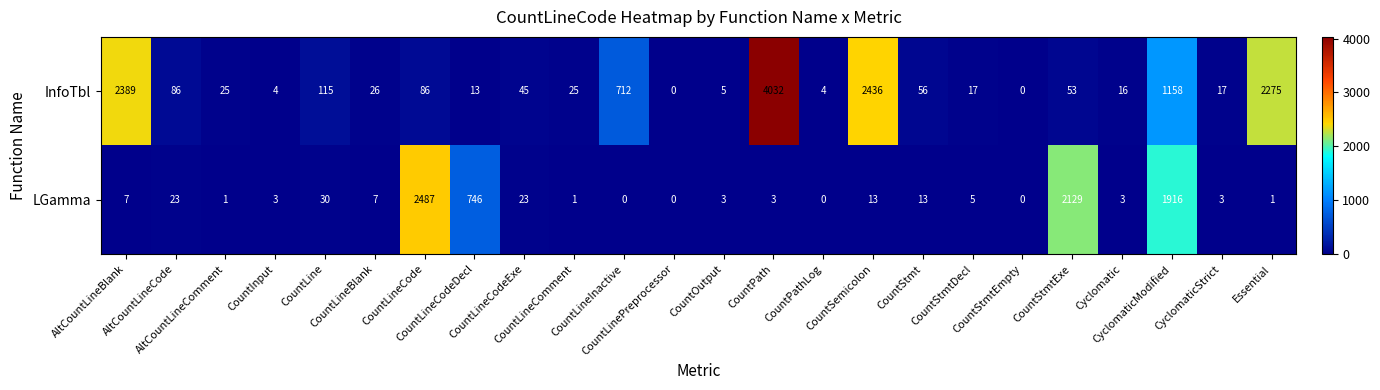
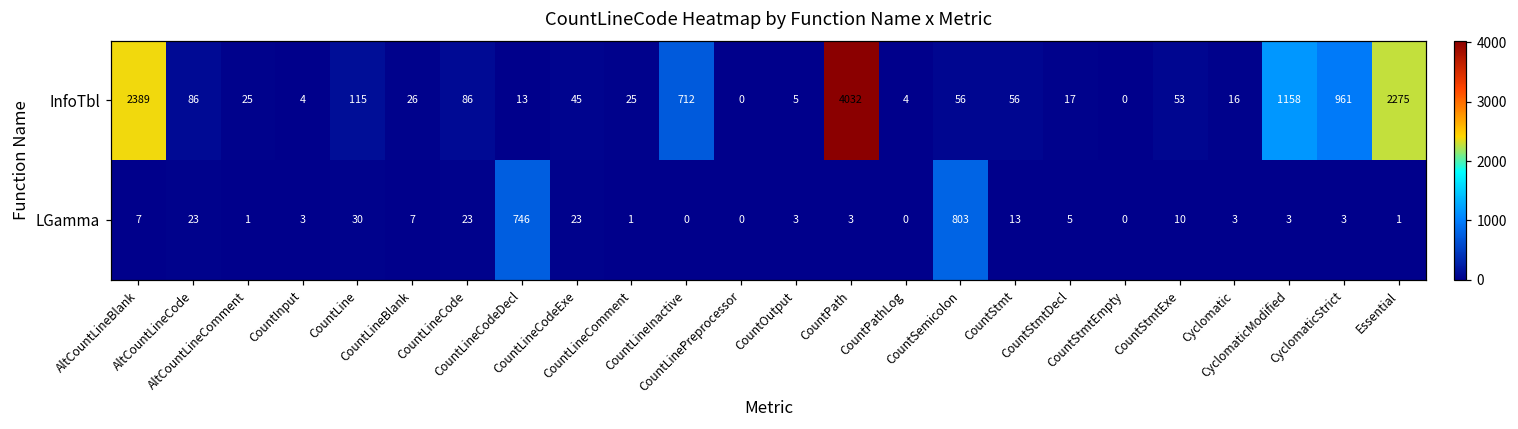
  {
    "InfoTbl": {
      "AltCountLineBlank": 2389,
      "AltCountLineCode": 86,
      "AltCountLineComment": 25,
      "CountInput": 4,
      "CountLine": 115,
      "CountLineBlank": 26,
      "CountLineCode": 86,
      "CountLineCodeDecl": 13,
      "CountLineCodeExe": 45,
      "CountLineComment": 25,
      "CountLineInactive": 712,
      "CountLinePreprocessor": 0,
      "CountOutput": 5,
      "CountPath": 4032,
      "CountPathLog": 4,
-     "CountSemicolon": 2436,
+     "CountSemicolon": 56,
      "CountStmt": 56,
      "CountStmtDecl": 17,
      "CountStmtEmpty": 0,
      "CountStmtExe": 53,
      "Cyclomatic": 16,
      "CyclomaticModified": 1158,
-     "CyclomaticStrict": 17,
+     "CyclomaticStrict": 961,
      "Essential": 2275
    },
    "LGamma": {
      "AltCountLineBlank": 7,
      "AltCountLineCode": 23,
      "AltCountLineComment": 1,
      "CountInput": 3,
      "CountLine": 30,
      "CountLineBlank": 7,
-     "CountLineCode": 2487,
+     "CountLineCode": 23,
      "CountLineCodeDecl": 746,
      "CountLineCodeExe": 23,
      "CountLineComment": 1,
      "CountLineInactive": 0,
      "CountLinePreprocessor": 0,
      "CountOutput": 3,
      "CountPath": 3,
      "CountPathLog": 0,
-     "CountSemicolon": 13,
+     "CountSemicolon": 803,
      "CountStmt": 13,
      "CountStmtDecl": 5,
      "CountStmtEmpty": 0,
-     "CountStmtExe": 2129,
+     "CountStmtExe": 10,
      "Cyclomatic": 3,
-     "CyclomaticModified": 1916,
+     "CyclomaticModified": 3,
      "CyclomaticStrict": 3,
      "Essential": 1
    }
  }
